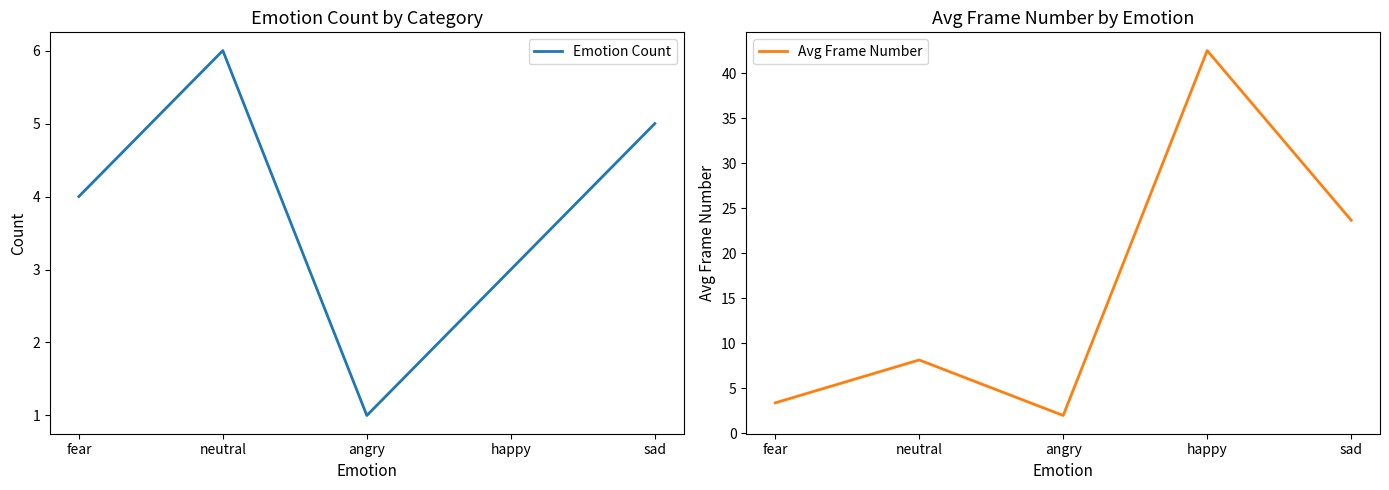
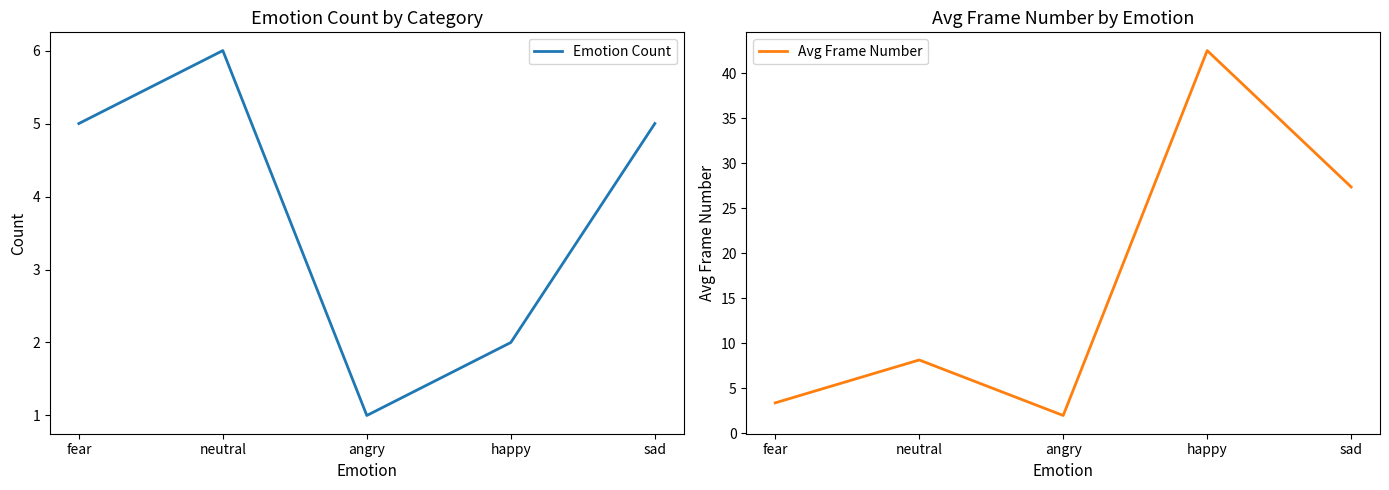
  {
    "Emotion Count by Category": {
-     "fear": 4,
+     "fear": 5,
      "neutral": 6,
      "angry": 1,
-     "happy": 3,
+     "happy": 2,
      "sad": 5
    },
    "Avg Frame Number by Emotion": {
      "fear": 3,
      "neutral": 8,
      "angry": 2,
      "happy": 43,
-     "sad": 24
+     "sad": 27
    }
  }
